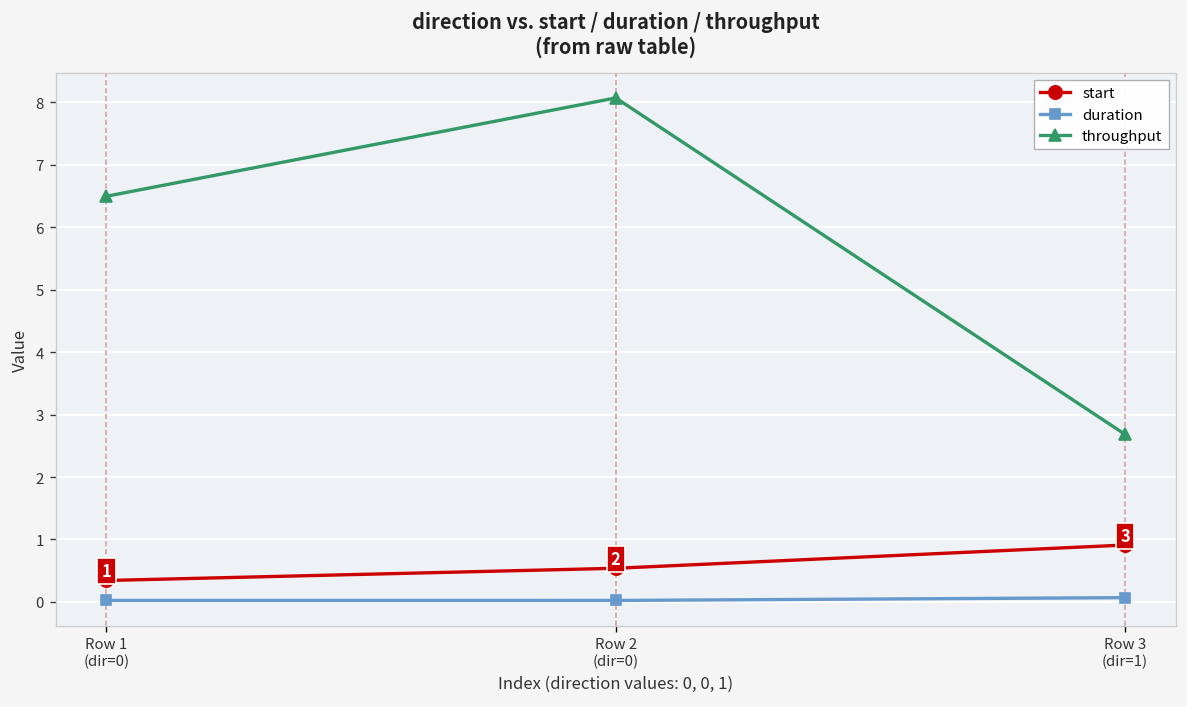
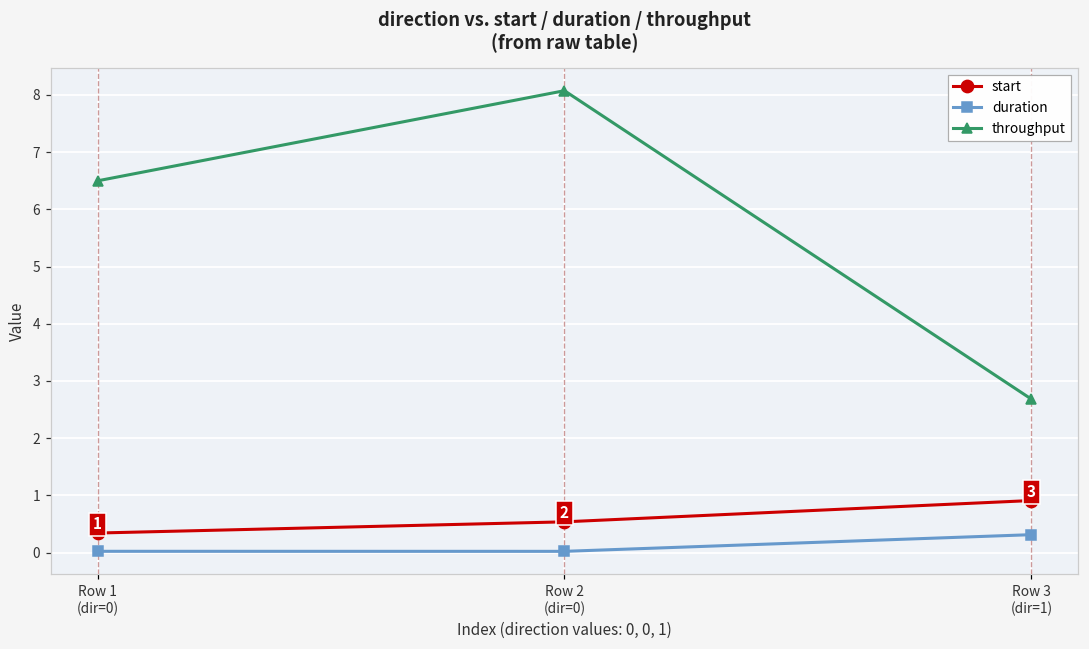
  {
    "duration": {
      "Row 1 (dir=0)": 0.0,
      "Row 2 (dir=0)": 0.0,
-     "Row 3 (dir=1)": 0.1
+     "Row 3 (dir=1)": 0.3
    },
    "throughput": {
      "Row 1 (dir=0)": 6.5,
      "Row 2 (dir=0)": 8.1,
      "Row 3 (dir=1)": 2.7
    }
  }
